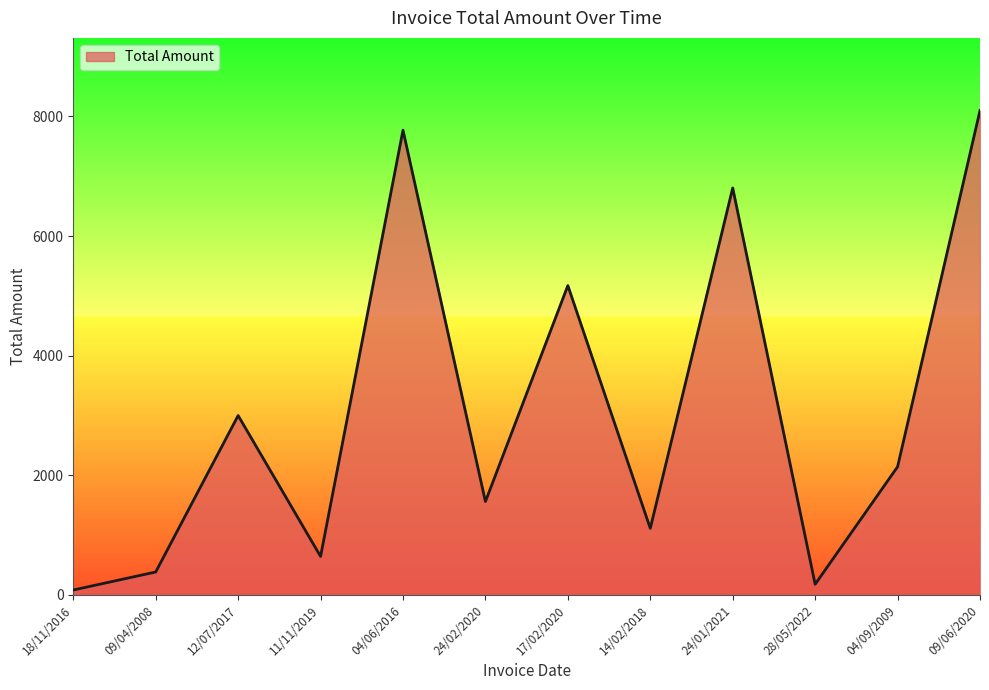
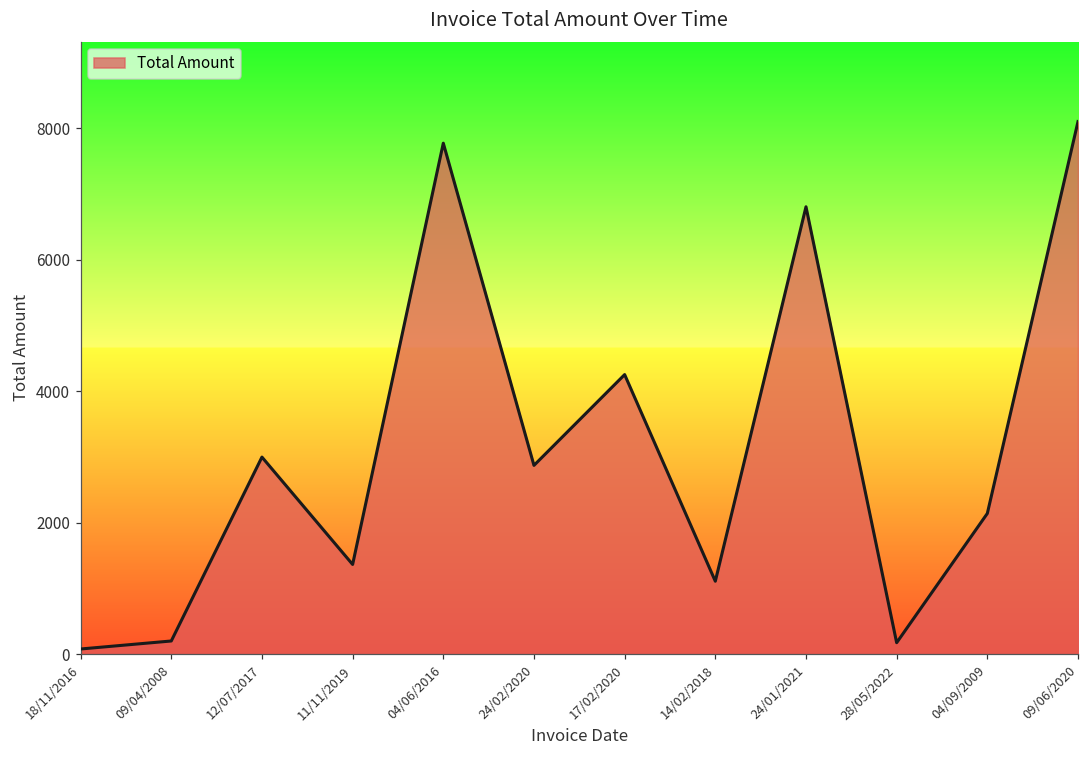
  {
    "18/11/2016": 100,
-   "09/04/2008": 400,
+   "09/04/2008": 200,
    "12/07/2017": 3000,
-   "11/11/2019": 600,
+   "11/11/2019": 1400,
    "04/06/2016": 7800,
-   "24/02/2020": 1600,
-   "17/02/2020": 5200,
+   "24/02/2020": 2900,
+   "17/02/2020": 4300,
    "14/02/2018": 1100,
    "24/01/2021": 6800,
    "28/05/2022": 200,
    "04/09/2009": 2100,
    "09/06/2020": 8100
  }
